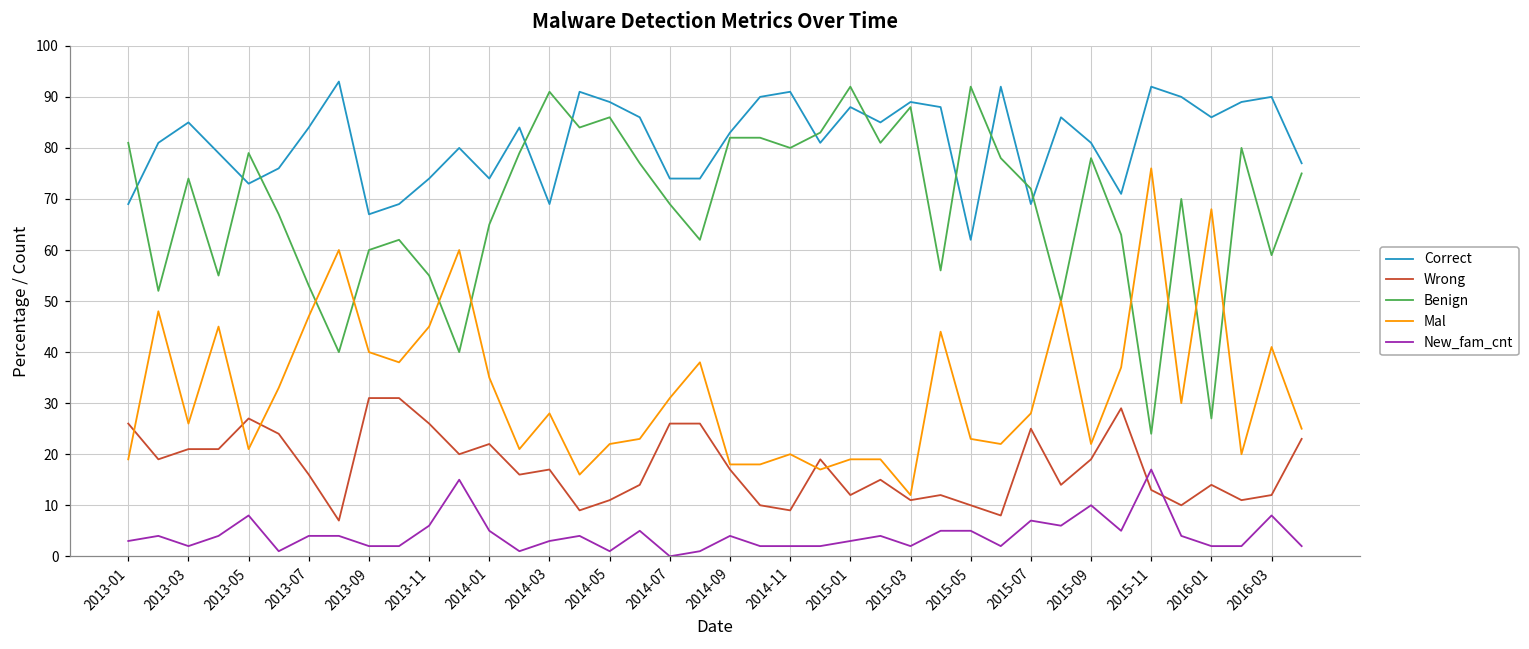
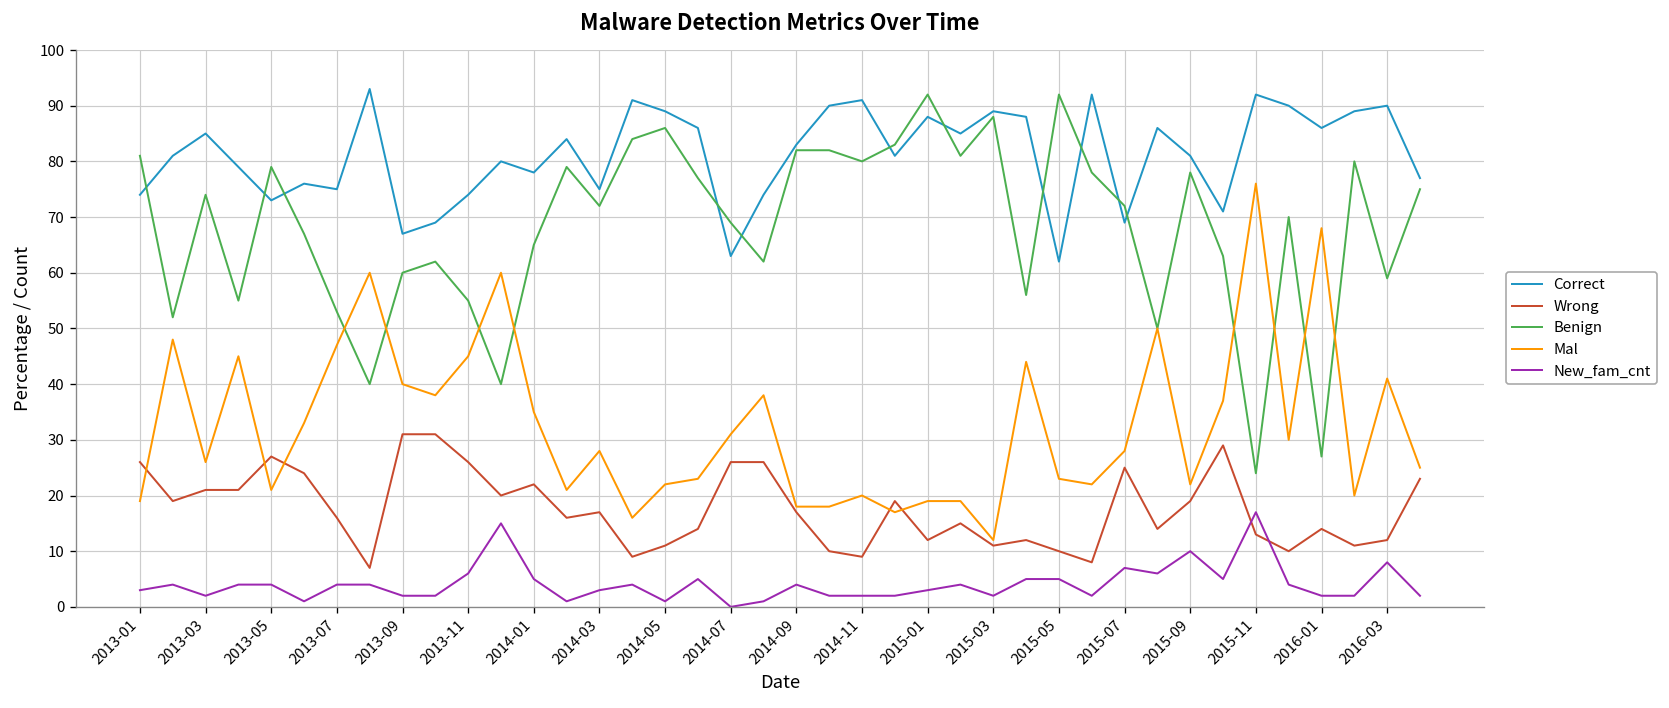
  {
    "Correct": {
-     "2013-01": 69,
+     "2013-01": 74,
      "2013-03": 85,
      "2013-05": 73,
-     "2013-07": 84,
+     "2013-07": 75,
      "2013-09": 67,
      "2013-11": 74,
-     "2014-01": 74,
-     "2014-03": 69,
+     "2014-01": 78,
+     "2014-03": 75,
      "2014-05": 89,
-     "2014-07": 74,
+     "2014-07": 63,
      "2014-09": 83,
      "2014-11": 91,
      "2015-01": 88,
      "2015-03": 89,
      "2015-05": 62,
      "2015-07": 69,
      "2015-09": 81,
      "2015-11": 92,
      "2016-01": 86,
      "2016-03": 90
    },
    "Wrong": {
      "2013-01": 26,
      "2013-03": 21,
      "2013-05": 27,
      "2013-07": 16,
      "2013-09": 31,
      "2013-11": 26,
      "2014-01": 22,
      "2014-03": 17,
      "2014-05": 11,
      "2014-07": 26,
      "2014-09": 17,
      "2014-11": 9,
      "2015-01": 12,
      "2015-03": 11,
      "2015-05": 10,
      "2015-07": 25,
      "2015-09": 19,
      "2015-11": 13,
      "2016-01": 14,
      "2016-03": 12
    },
    "Benign": {
      "2013-01": 81,
      "2013-03": 74,
      "2013-05": 79,
      "2013-07": 53,
      "2013-09": 60,
      "2013-11": 55,
      "2014-01": 65,
-     "2014-03": 91,
+     "2014-03": 72,
      "2014-05": 86,
      "2014-07": 69,
      "2014-09": 82,
      "2014-11": 80,
      "2015-01": 92,
      "2015-03": 88,
      "2015-05": 92,
      "2015-07": 72,
      "2015-09": 78,
      "2015-11": 24,
      "2016-01": 27,
      "2016-03": 59
    },
    "Mal": {
      "2013-01": 19,
      "2013-03": 26,
      "2013-05": 21,
      "2013-07": 47,
      "2013-09": 40,
      "2013-11": 45,
      "2014-01": 35,
      "2014-03": 28,
      "2014-05": 22,
      "2014-07": 31,
      "2014-09": 18,
      "2014-11": 20,
      "2015-01": 19,
      "2015-03": 12,
      "2015-05": 23,
      "2015-07": 28,
      "2015-09": 22,
      "2015-11": 76,
      "2016-01": 68,
      "2016-03": 41
    },
    "New_fam_cnt": {
      "2013-01": 3,
      "2013-03": 2,
-     "2013-05": 8,
+     "2013-05": 4,
      "2013-07": 4,
      "2013-09": 2,
      "2013-11": 6,
      "2014-01": 5,
      "2014-03": 3,
      "2014-05": 1,
      "2014-07": 0,
      "2014-09": 4,
      "2014-11": 2,
      "2015-01": 3,
      "2015-03": 2,
      "2015-05": 5,
      "2015-07": 7,
      "2015-09": 10,
      "2015-11": 17,
      "2016-01": 2,
      "2016-03": 8
    }
  }
